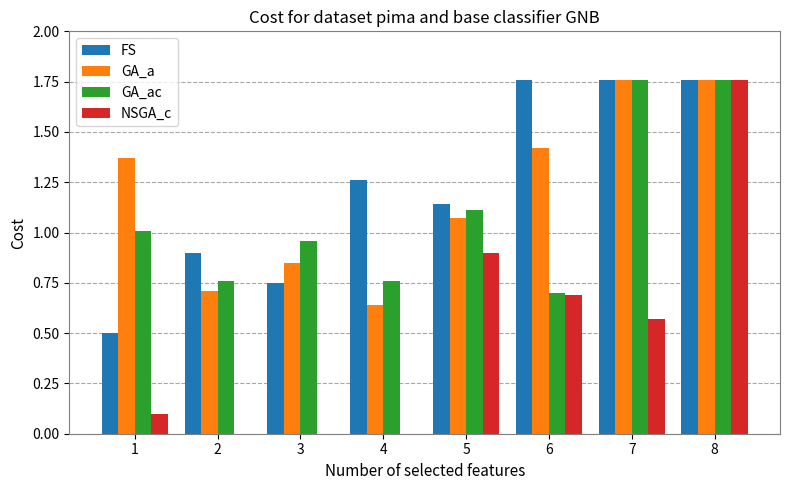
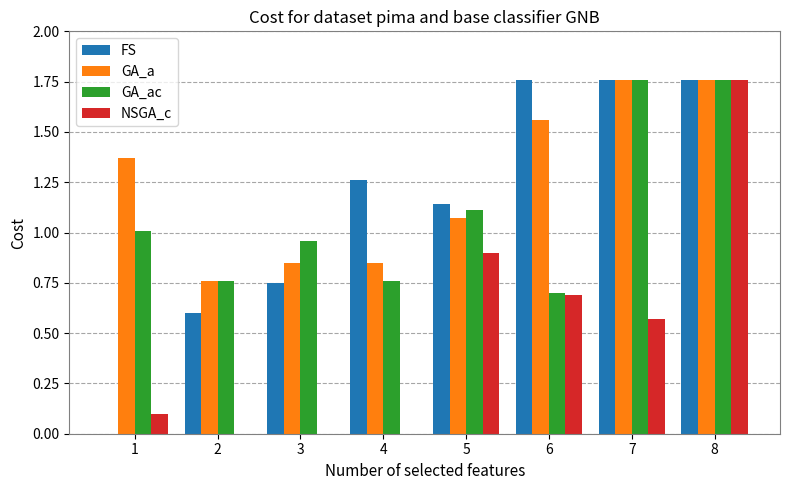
  {
    "FS": {
-     "1": 0.5,
-     "2": 0.9,
+     "1": 0.0,
+     "2": 0.6,
      "3": 0.75,
      "4": 1.26,
      "5": 1.14,
      "6": 1.76,
      "7": 1.76,
      "8": 1.76
    },
    "GA_a": {
      "1": 1.37,
-     "2": 0.71,
+     "2": 0.76,
      "3": 0.85,
-     "4": 0.64,
+     "4": 0.85,
      "5": 1.07,
-     "6": 1.42,
+     "6": 1.56,
      "7": 1.76,
      "8": 1.76
    },
    "GA_ac": {
      "1": 1.01,
      "2": 0.76,
      "3": 0.96,
      "4": 0.76,
      "5": 1.11,
      "6": 0.70,
      "7": 1.76,
      "8": 1.76
    },
    "NSGA_c": {
      "1": 0.10,
      "2": 0.00,
      "3": 0.00,
      "4": 0.00,
      "5": 0.90,
      "6": 0.69,
      "7": 0.57,
      "8": 1.76
    }
  }
